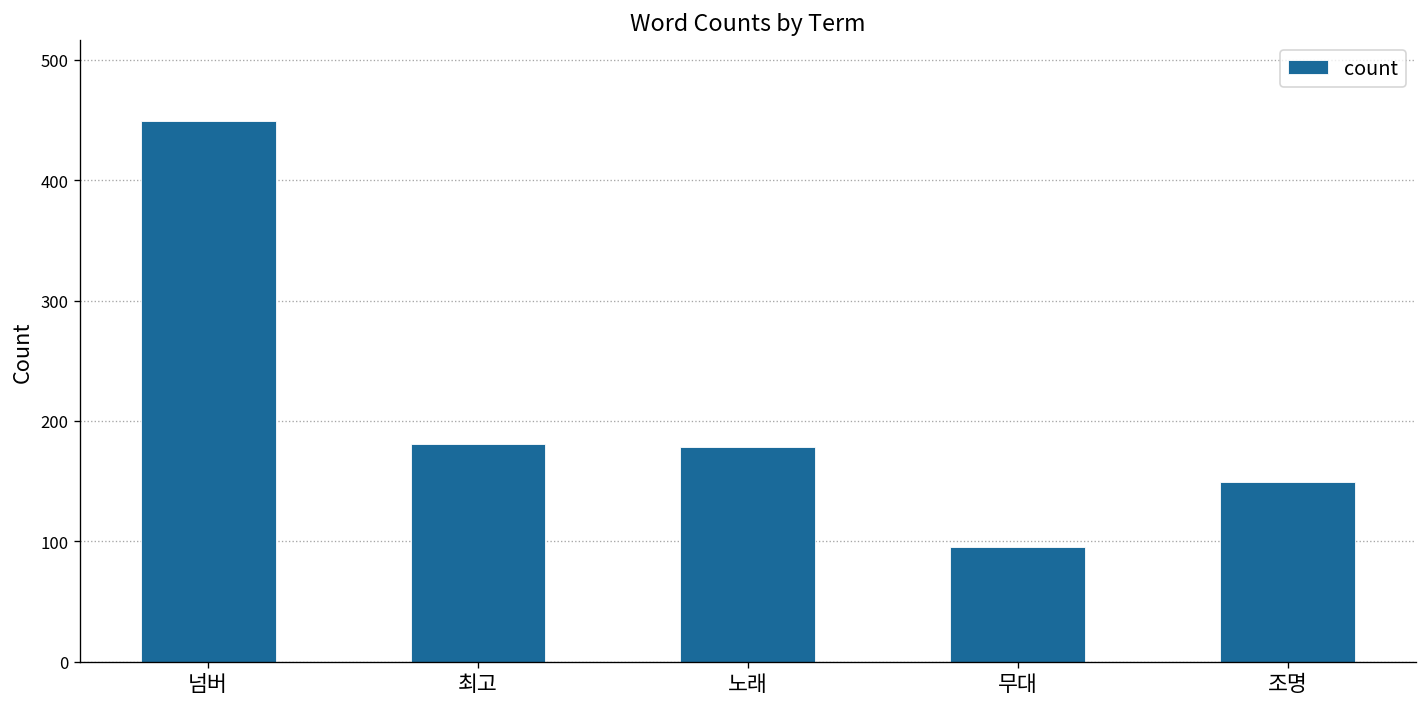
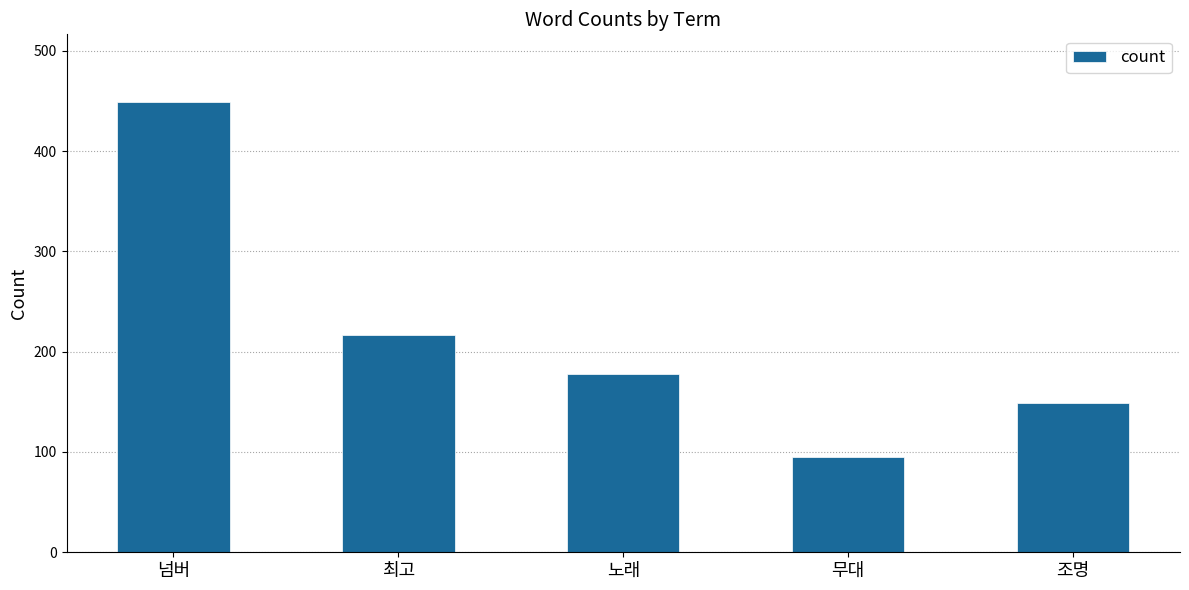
  {
    "넘버": 449,
-   "최고": 181,
+   "최고": 217,
    "노래": 178,
    "무대": 95,
    "조명": 149
  }
